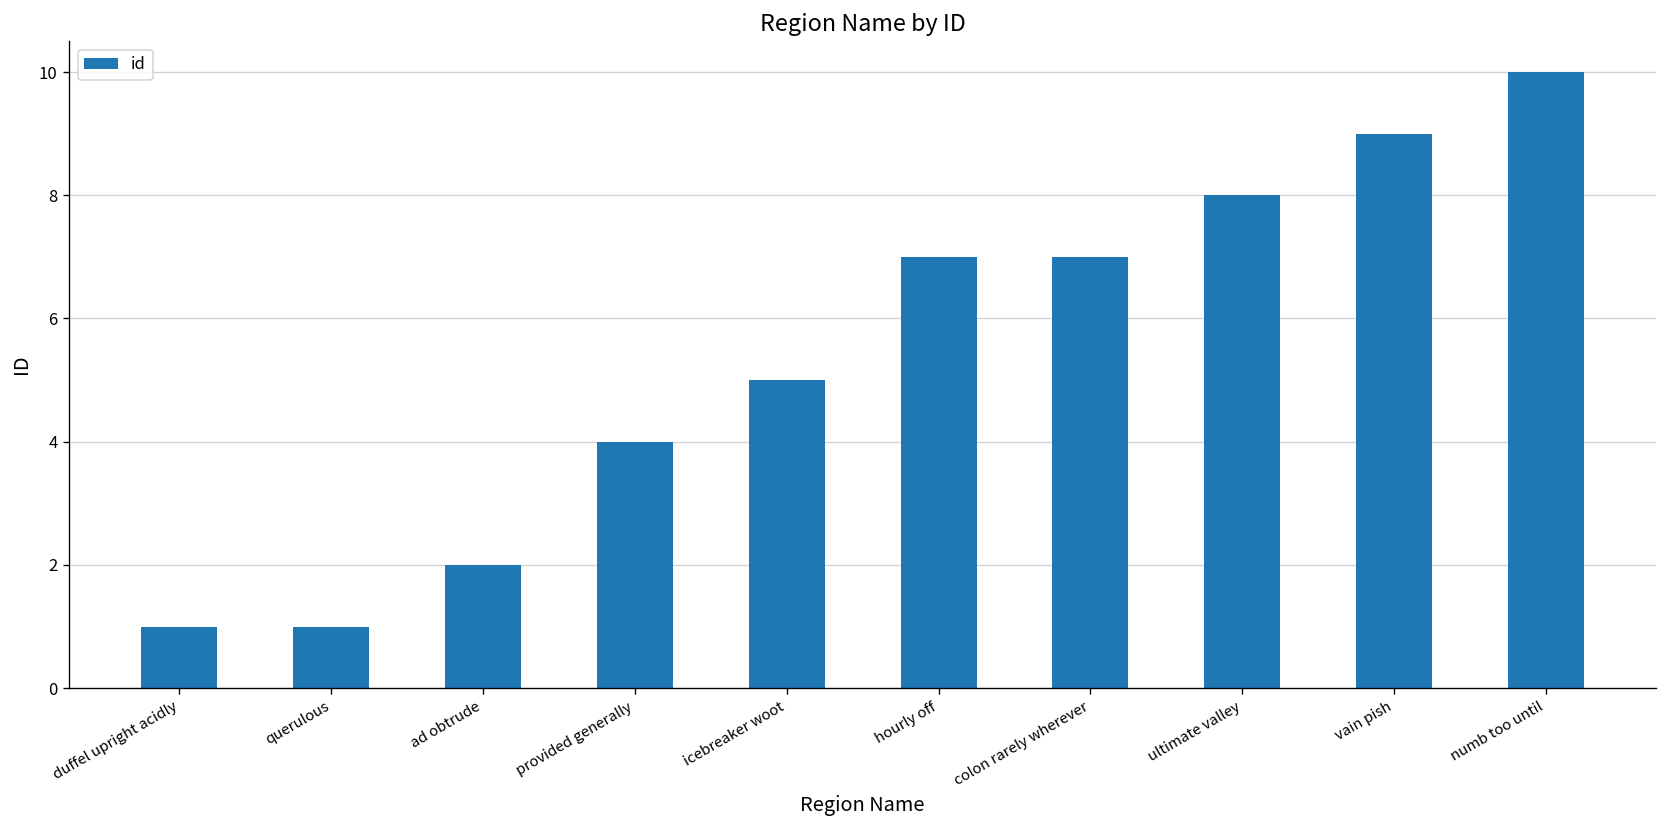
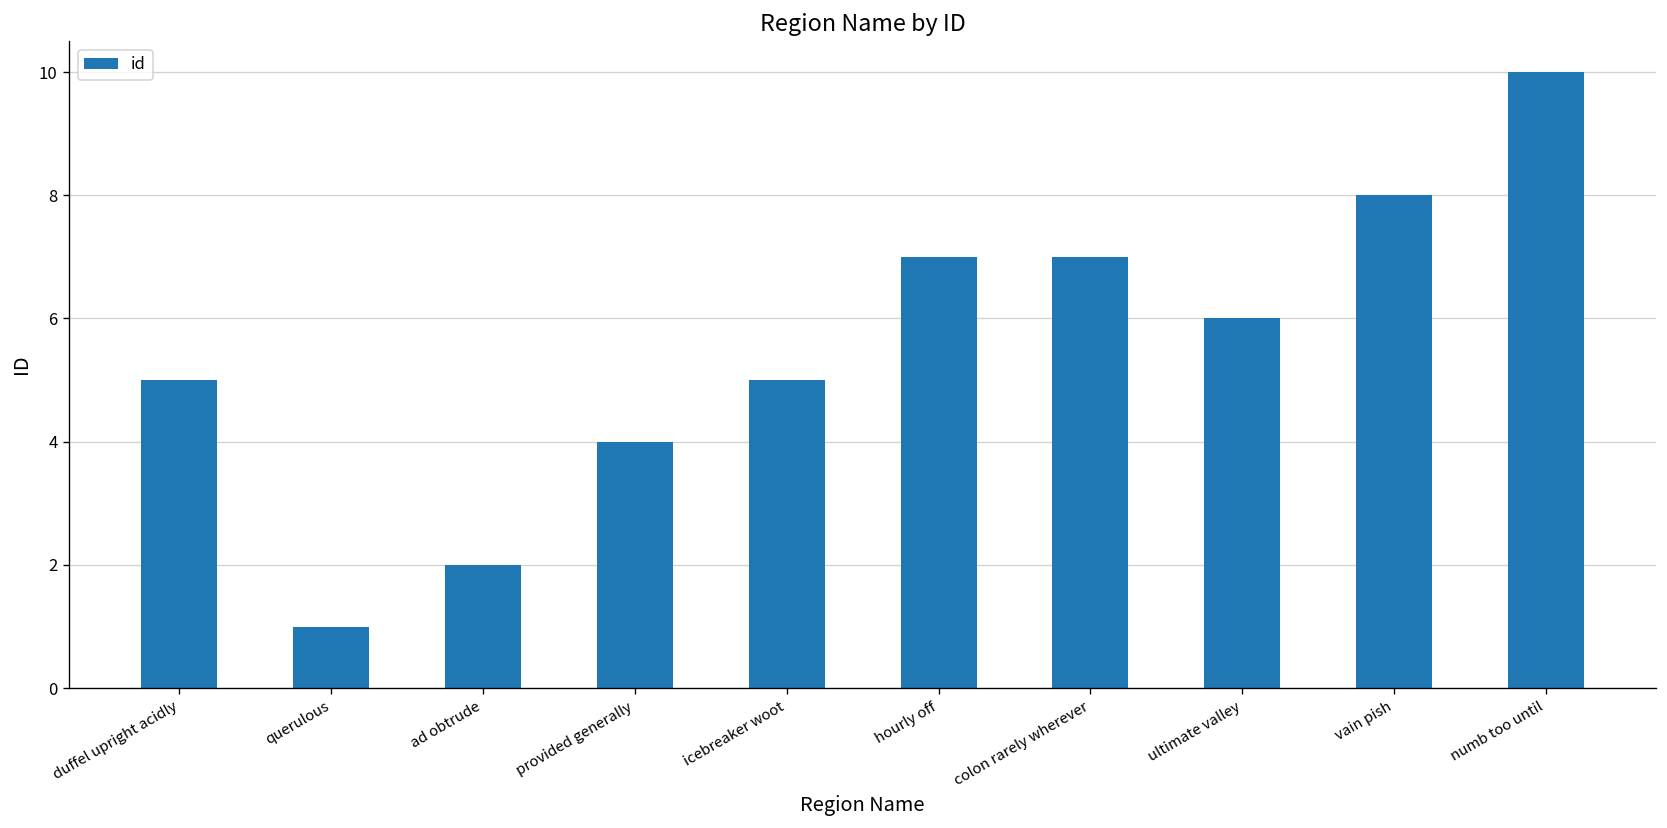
  {
-   "duffel upright acidly": 1,
+   "duffel upright acidly": 5,
    "querulous": 1,
    "ad obtrude": 2,
    "provided generally": 4,
    "icebreaker woot": 5,
    "hourly off": 7,
    "colon rarely wherever": 7,
-   "ultimate valley": 8,
-   "vain pish": 9,
+   "ultimate valley": 6,
+   "vain pish": 8,
    "numb too until": 10
  }
